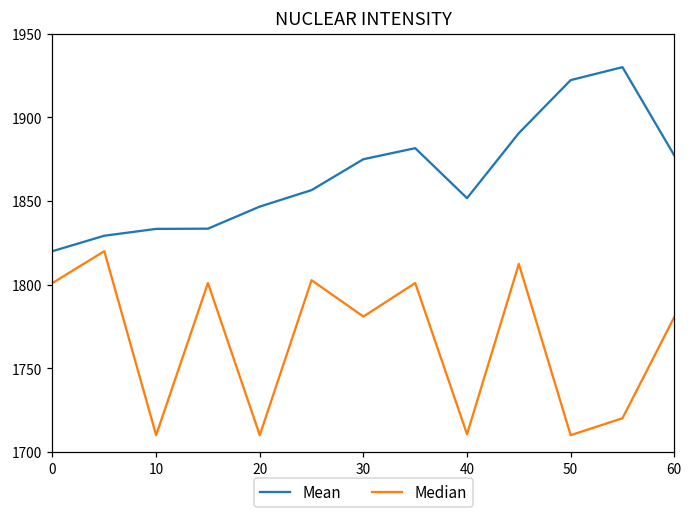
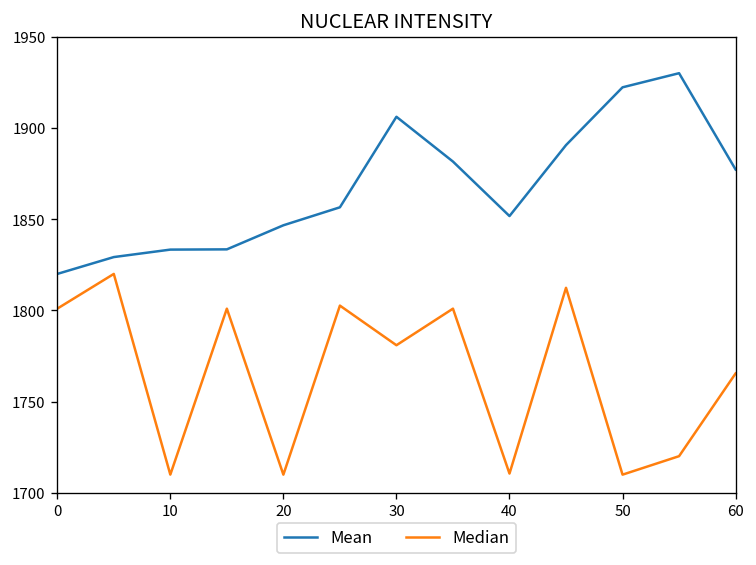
  {
    "Mean": {
      "0": 1820,
      "10": 1833,
      "20": 1847,
-     "30": 1875,
+     "30": 1906,
      "40": 1852,
      "50": 1922,
      "60": 1877
    },
    "Median": {
      "0": 1801,
      "10": 1710,
      "20": 1710,
      "30": 1781,
      "40": 1711,
      "50": 1710,
-     "60": 1781
+     "60": 1765
    }
  }
